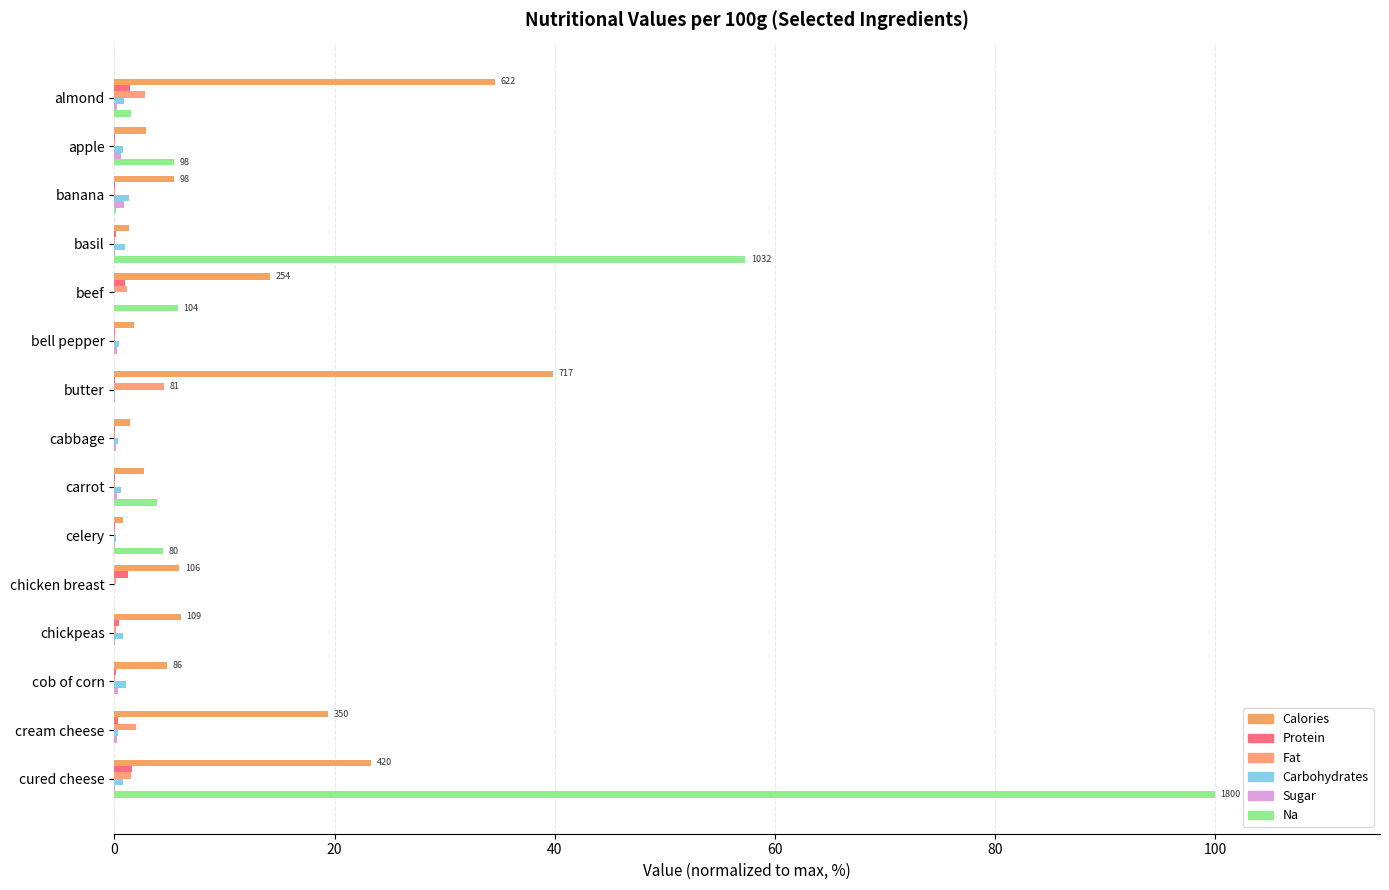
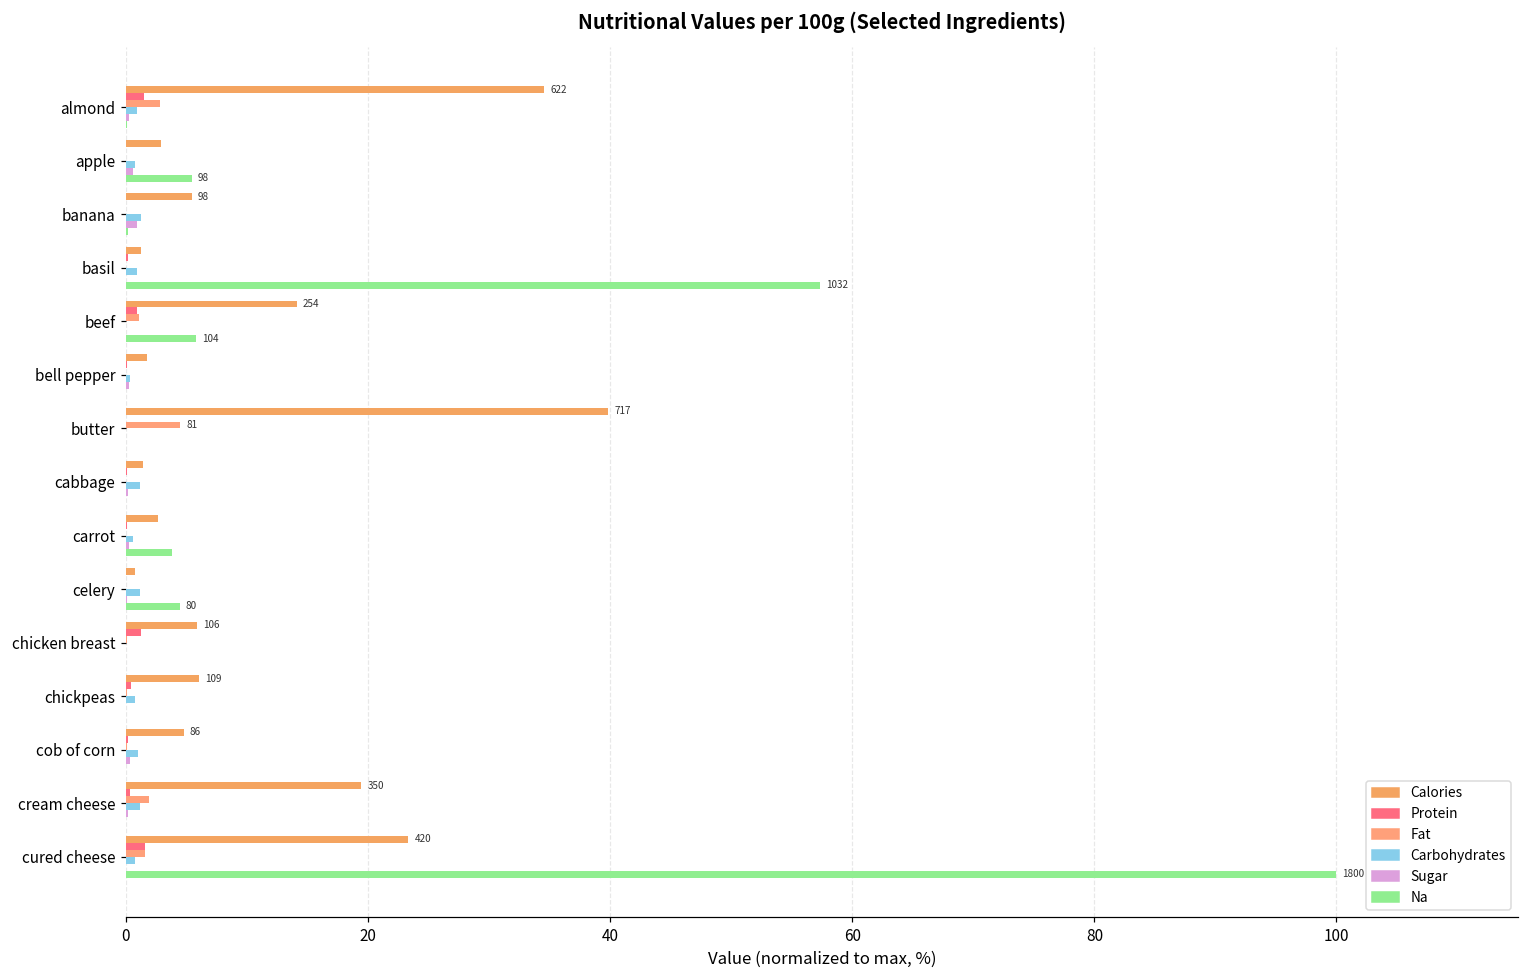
  {
    "Carbohydrates": {
      "almond": 0.9,
      "apple": 0.8,
      "banana": 1.3,
      "basil": 0.9,
      "beef": 0.0,
      "bell pepper": 0.4,
-     "cabbage": 0.3,
+     "cabbage": 1.1,
      "carrot": 0.6,
-     "celery": 0.2,
+     "celery": 1.1,
      "chicken breast": 0.0,
      "chickpeas": 0.8,
      "cob of corn": 1.0,
-     "cream cheese": 0.3,
+     "cream cheese": 1.1,
      "cured cheese": 0.8
    },
    "Sugar": {
      "almond": 0.2,
      "apple": 0.6,
      "banana": 0.9,
      "beef": 0.0,
      "bell pepper": 0.2,
      "carrot": 0.3,
      "chicken breast": 0.0,
      "cob of corn": 0.3
    },
    "Na": {
-     "almond": 1.5,
+     "almond": 0.1,
      "bell pepper": 0.0,
      "butter": 0.0,
      "cabbage": 0.0,
      "carrot": 3.8,
      "chicken breast": 0.0,
      "chickpeas": 0.0,
      "cob of corn": 0.0,
      "cream cheese": 0.0
    }
  }
